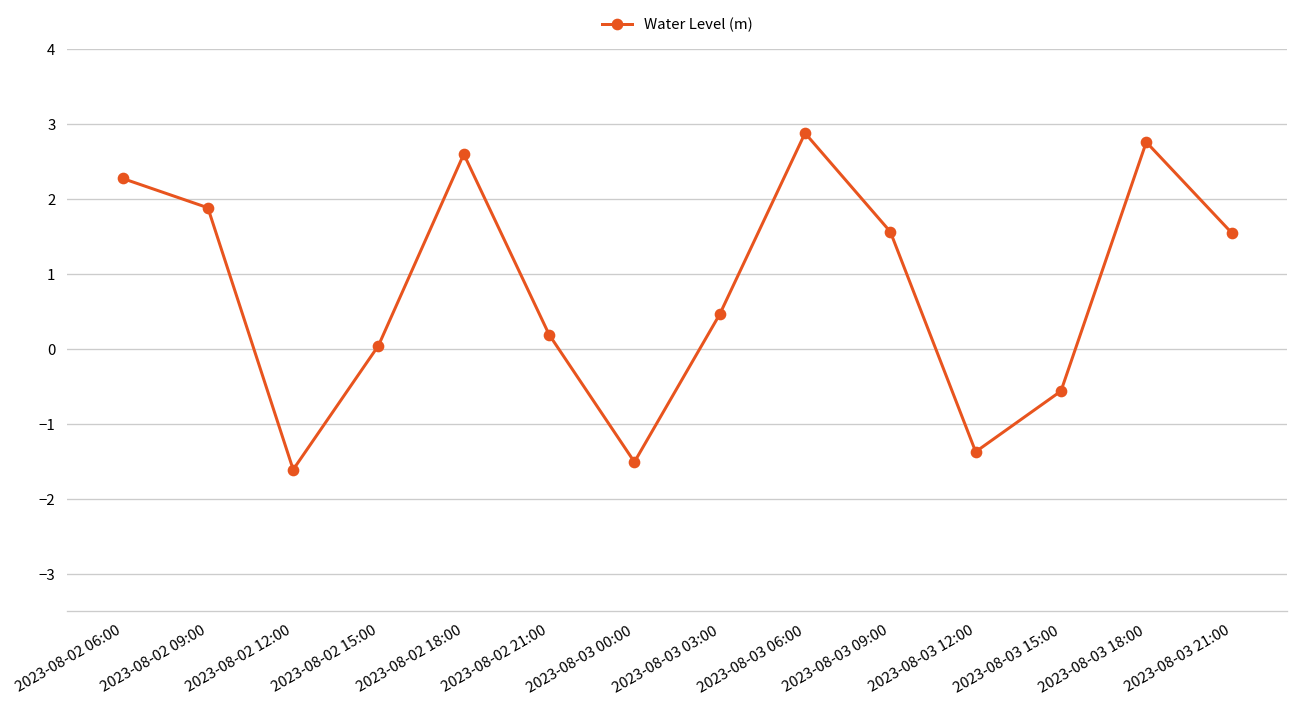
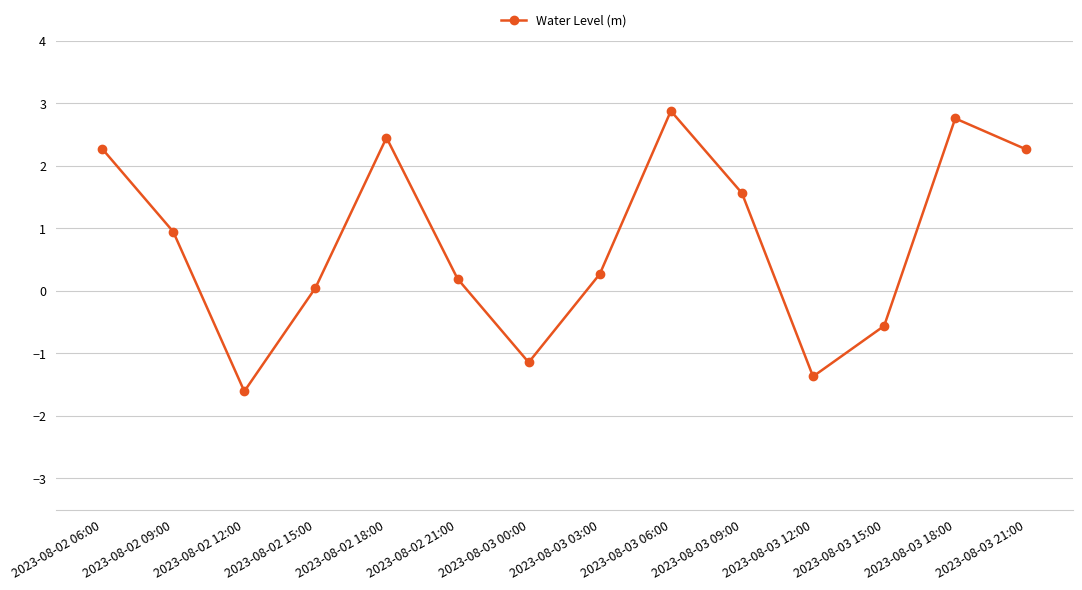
  {
    "2023-08-02 06:00": 2.3,
-   "2023-08-02 09:00": 1.9,
+   "2023-08-02 09:00": 0.9,
    "2023-08-02 12:00": -1.6,
    "2023-08-02 15:00": 0.0,
-   "2023-08-02 18:00": 2.6,
+   "2023-08-02 18:00": 2.4,
    "2023-08-02 21:00": 0.2,
-   "2023-08-03 00:00": -1.5,
-   "2023-08-03 03:00": 0.5,
+   "2023-08-03 00:00": -1.1,
+   "2023-08-03 03:00": 0.3,
    "2023-08-03 06:00": 2.9,
    "2023-08-03 09:00": 1.6,
    "2023-08-03 12:00": -1.4,
    "2023-08-03 15:00": -0.6,
    "2023-08-03 18:00": 2.8,
-   "2023-08-03 21:00": 1.5
+   "2023-08-03 21:00": 2.3
  }
